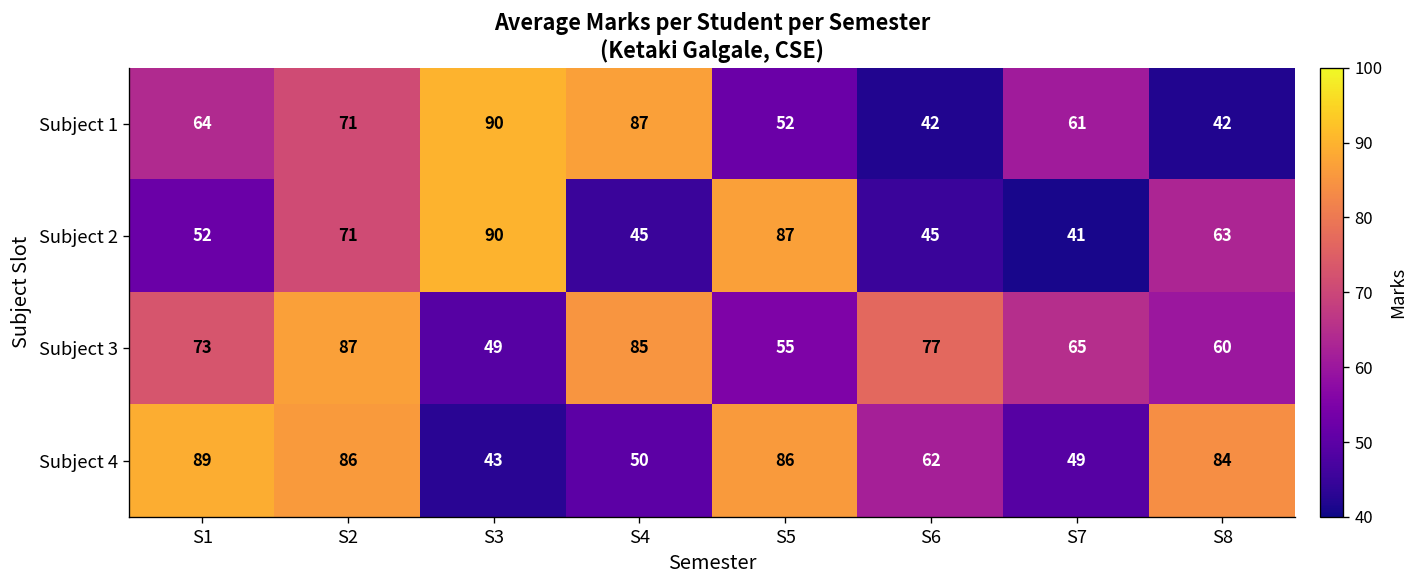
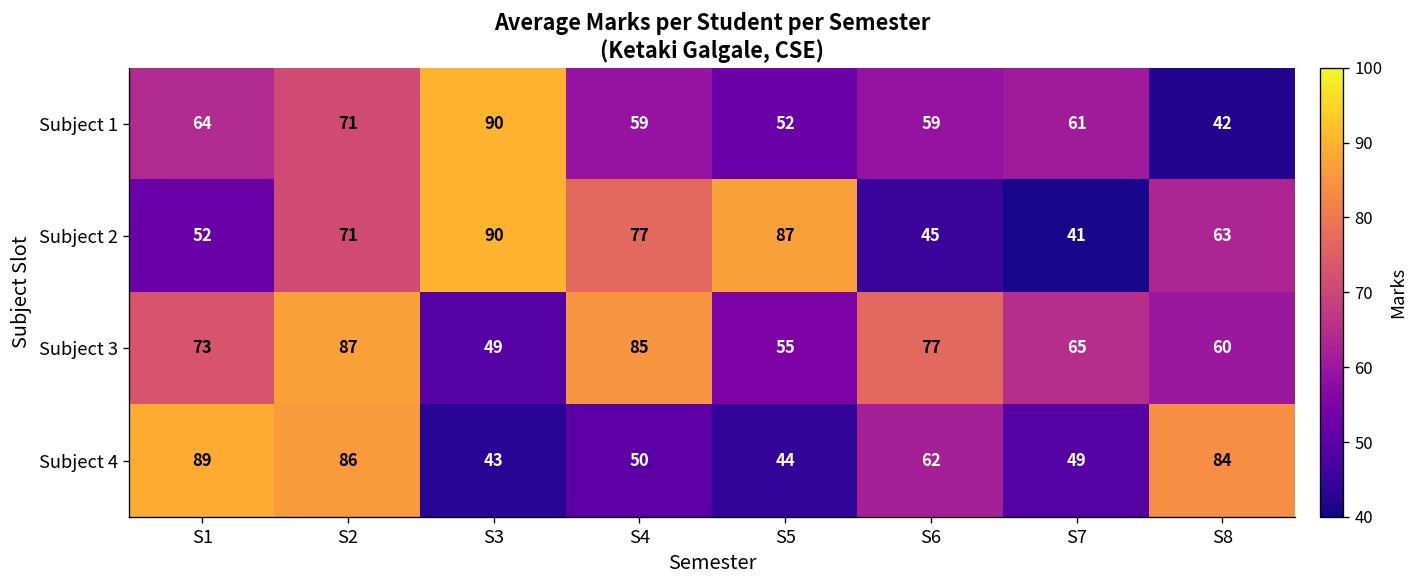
  {
    "Subject 1": {
      "S1": 64,
      "S2": 71,
      "S3": 90,
-     "S4": 87,
+     "S4": 59,
      "S5": 52,
-     "S6": 42,
+     "S6": 59,
      "S7": 61,
      "S8": 42
    },
    "Subject 2": {
      "S1": 52,
      "S2": 71,
      "S3": 90,
-     "S4": 45,
+     "S4": 77,
      "S5": 87,
      "S6": 45,
      "S7": 41,
      "S8": 63
    },
    "Subject 3": {
      "S1": 73,
      "S2": 87,
      "S3": 49,
      "S4": 85,
      "S5": 55,
      "S6": 77,
      "S7": 65,
      "S8": 60
    },
    "Subject 4": {
      "S1": 89,
      "S2": 86,
      "S3": 43,
      "S4": 50,
-     "S5": 86,
+     "S5": 44,
      "S6": 62,
      "S7": 49,
      "S8": 84
    }
  }
